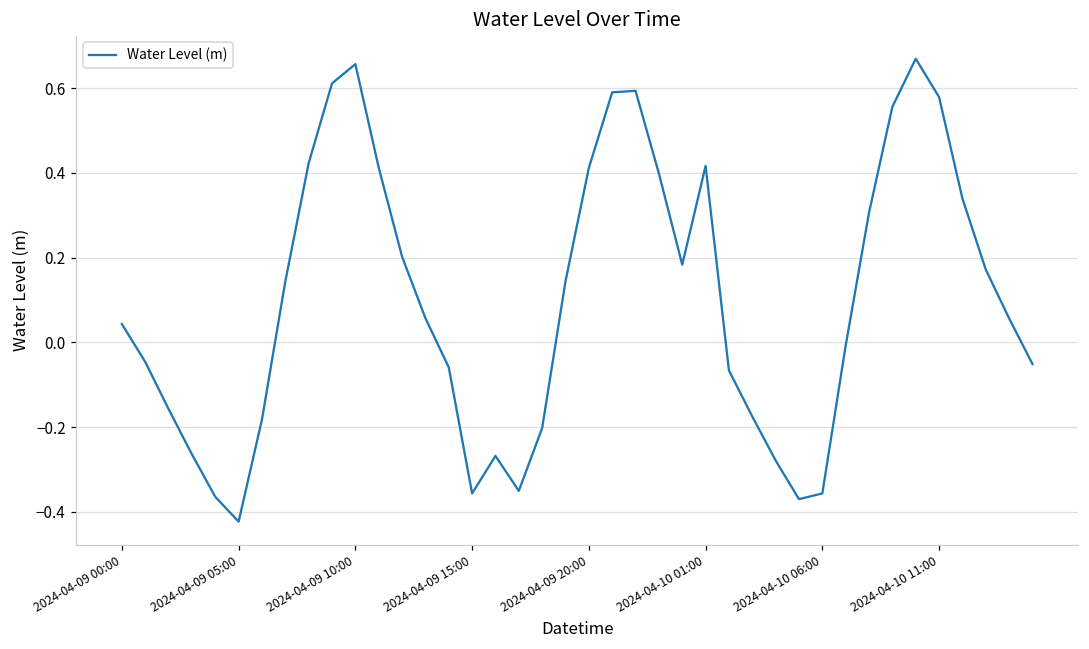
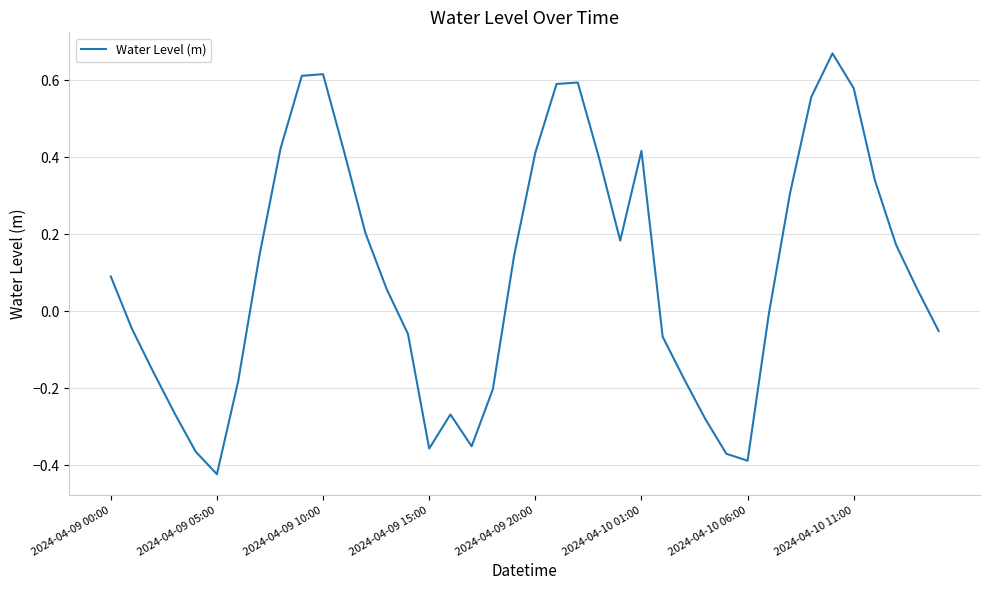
  {
-   "2024-04-09 00:00": 0.04,
+   "2024-04-09 00:00": 0.09,
    "2024-04-09 05:00": -0.42,
-   "2024-04-09 10:00": 0.66,
+   "2024-04-09 10:00": 0.62,
    "2024-04-09 15:00": -0.36,
    "2024-04-09 20:00": 0.41,
    "2024-04-10 01:00": 0.42,
-   "2024-04-10 06:00": -0.36,
+   "2024-04-10 06:00": -0.39,
    "2024-04-10 11:00": 0.58
  }
